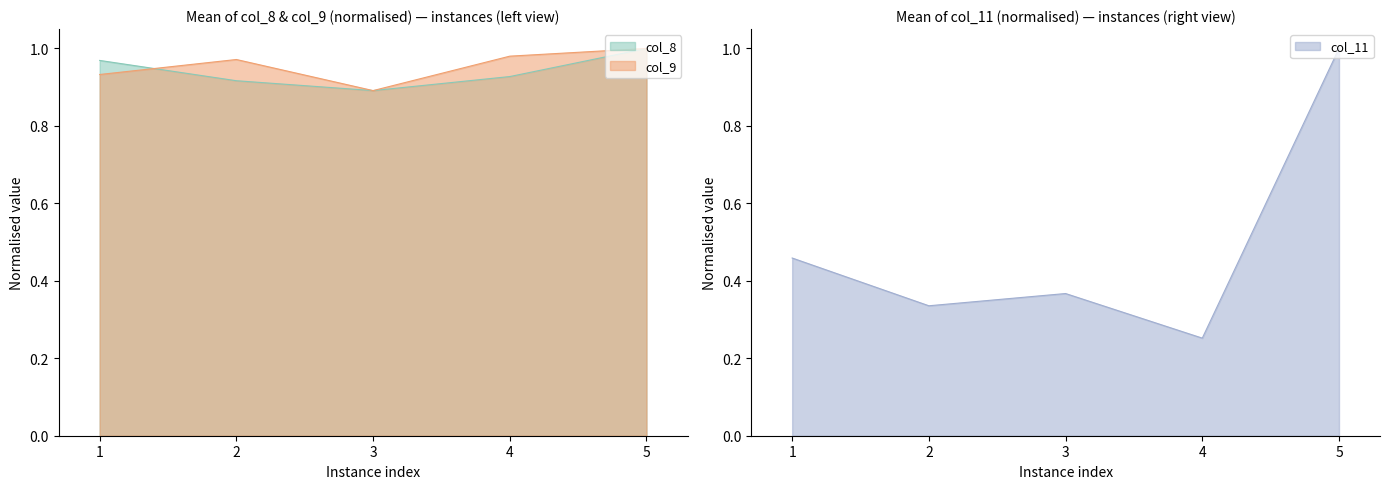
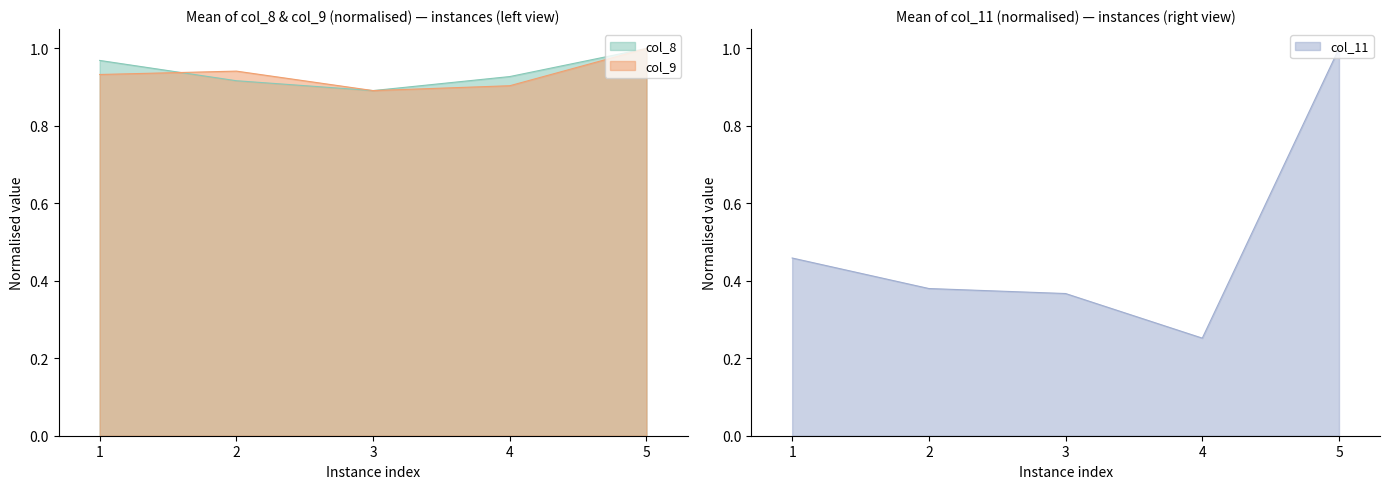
  {
    "Mean of col_8 & col_9 (normalised) — instances (left view)": {
      "col_8": {
        "1": 0.97,
        "2": 0.92,
        "4": 0.93
      },
      "col_9": {
        "1": 0.93,
-       "2": 0.97,
-       "4": 0.98
+       "2": 0.94,
+       "4": 0.90
      }
    },
    "Mean of col_11 (normalised) — instances (right view)": {
      "1": 0.46,
-     "2": 0.34,
+     "2": 0.38,
      "3": 0.37,
      "4": 0.25
    }
  }
